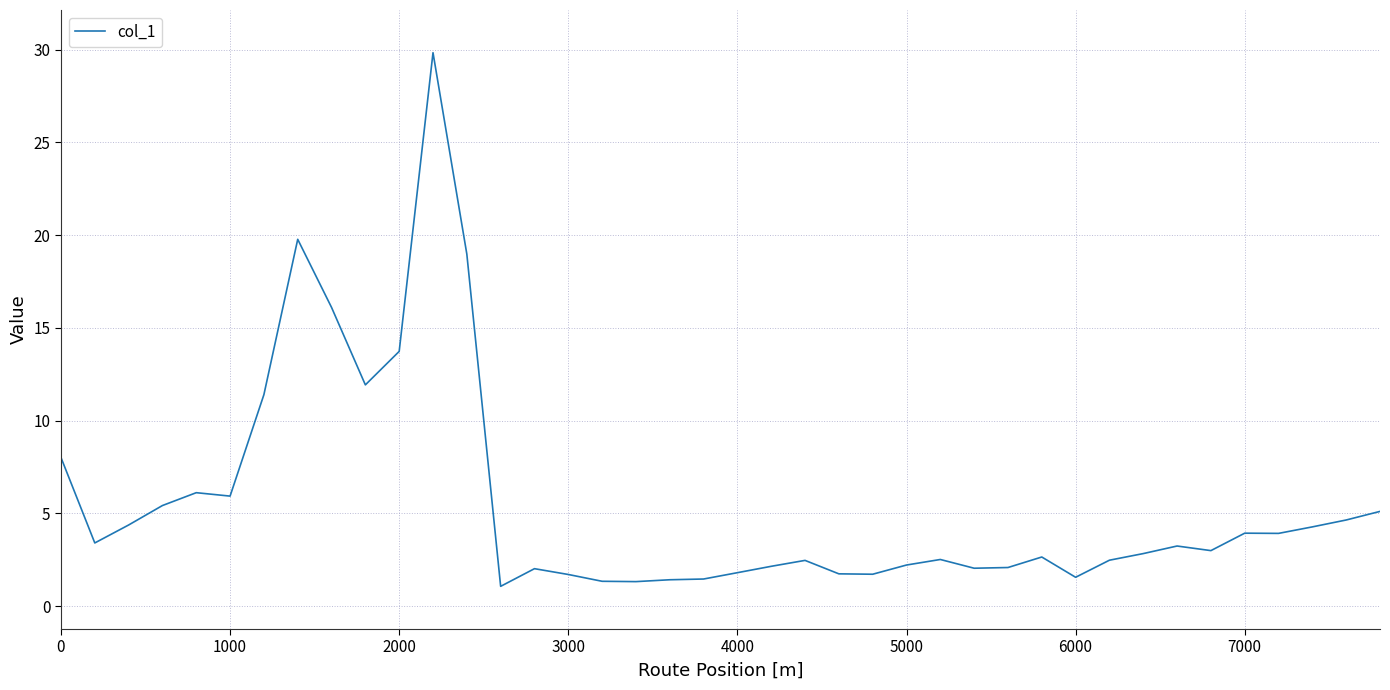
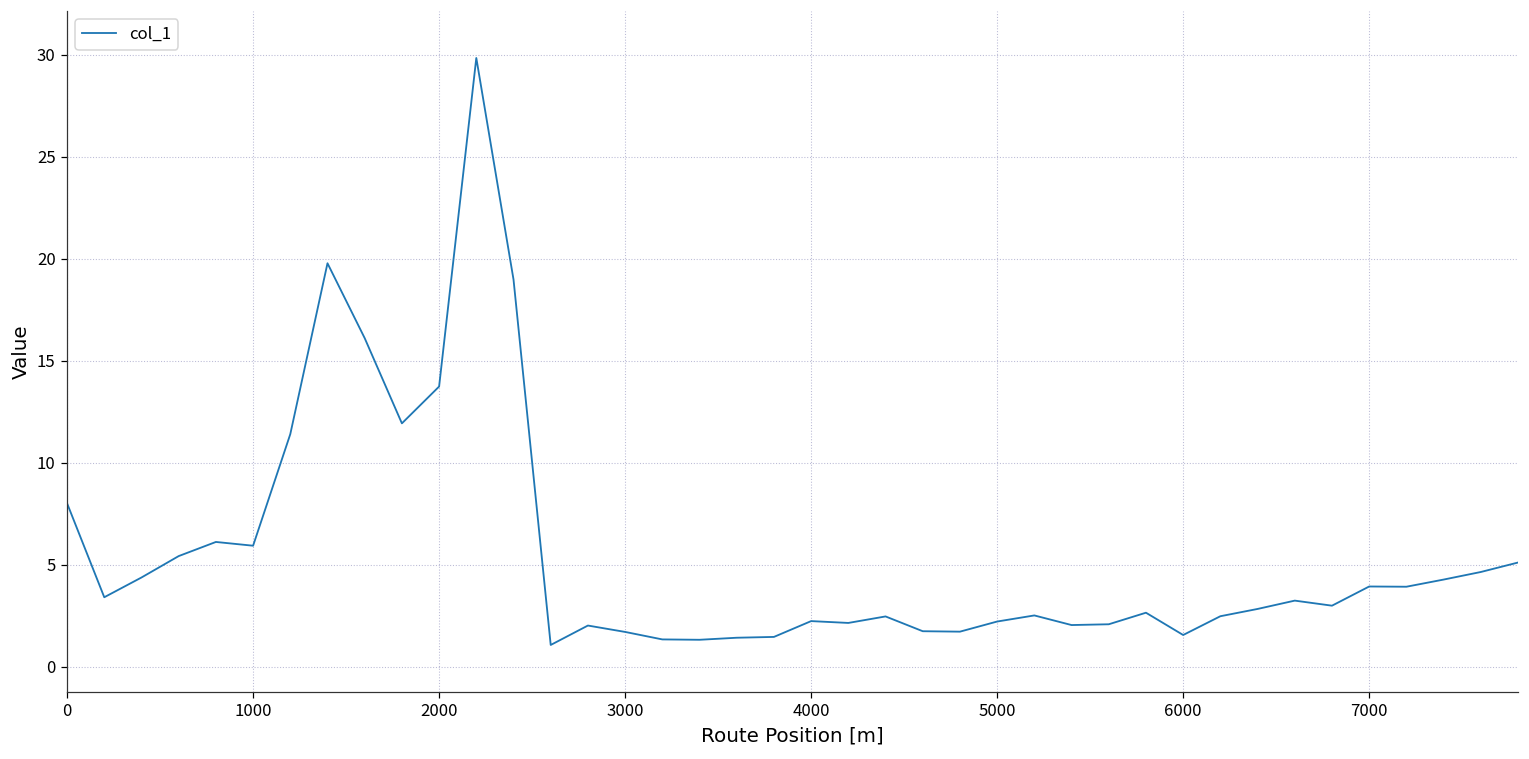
  {
    "0": 8.0,
    "1000": 5.9,
    "2000": 13.7,
    "3000": 1.7,
-   "4000": 1.8,
+   "4000": 2.2,
    "5000": 2.2,
    "6000": 1.6,
    "7000": 3.9
  }
